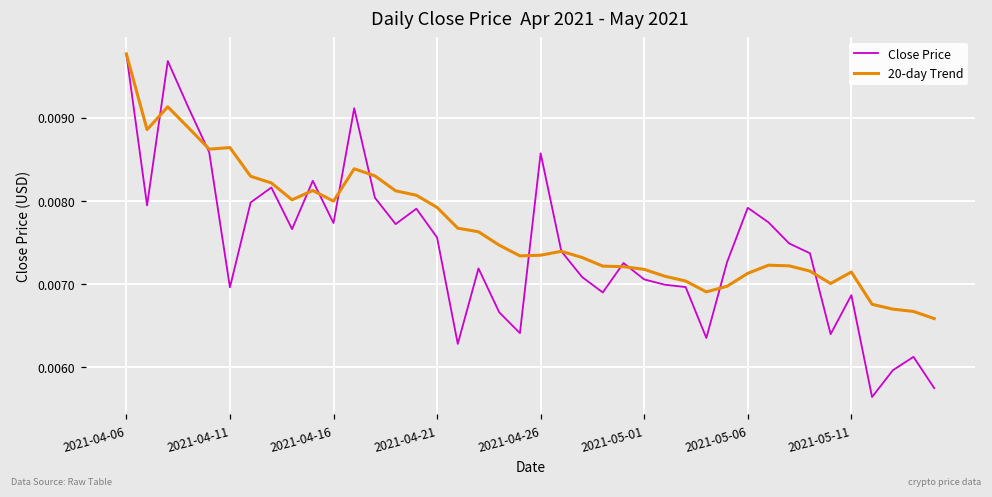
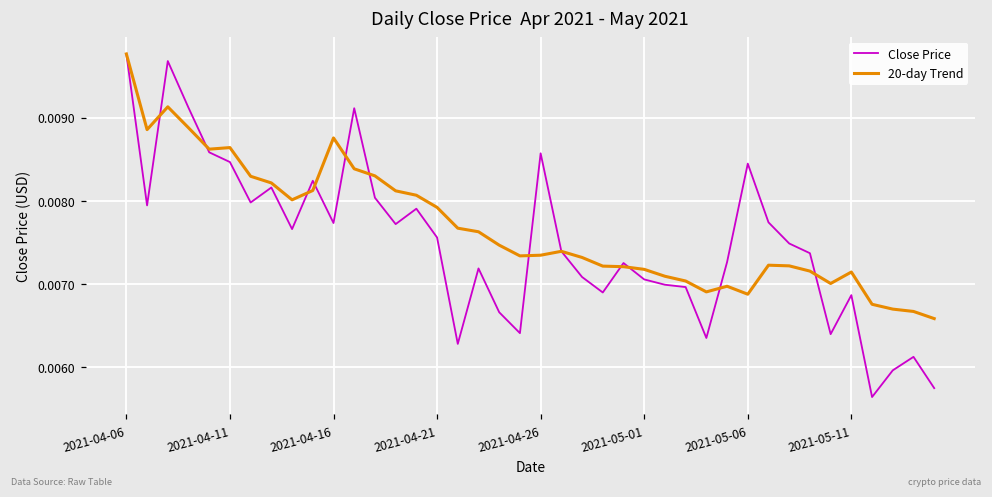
  {
    "Close Price": {
-     "2021-04-11": 0.0070,
+     "2021-04-11": 0.0085,
      "2021-04-16": 0.0077,
      "2021-04-21": 0.0076,
      "2021-04-26": 0.0086,
      "2021-05-01": 0.0071,
-     "2021-05-06": 0.0079,
+     "2021-05-06": 0.0084,
      "2021-05-11": 0.0069
    },
    "20-day Trend": {
      "2021-04-11": 0.0086,
-     "2021-04-16": 0.0080,
+     "2021-04-16": 0.0088,
      "2021-04-21": 0.0079,
      "2021-04-26": 0.0073,
      "2021-05-01": 0.0072,
-     "2021-05-06": 0.0071,
+     "2021-05-06": 0.0069,
      "2021-05-11": 0.0071
    }
  }
